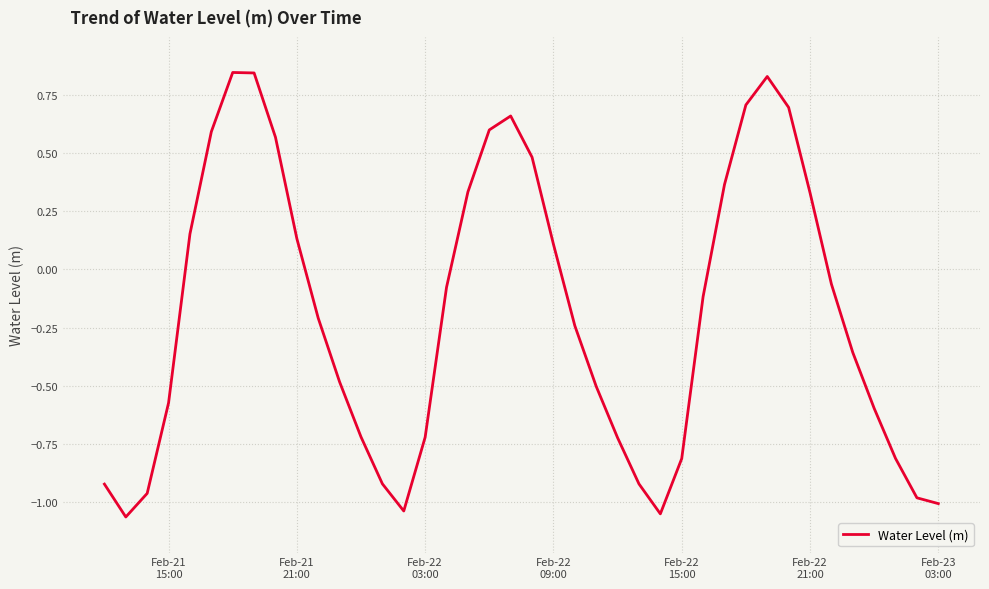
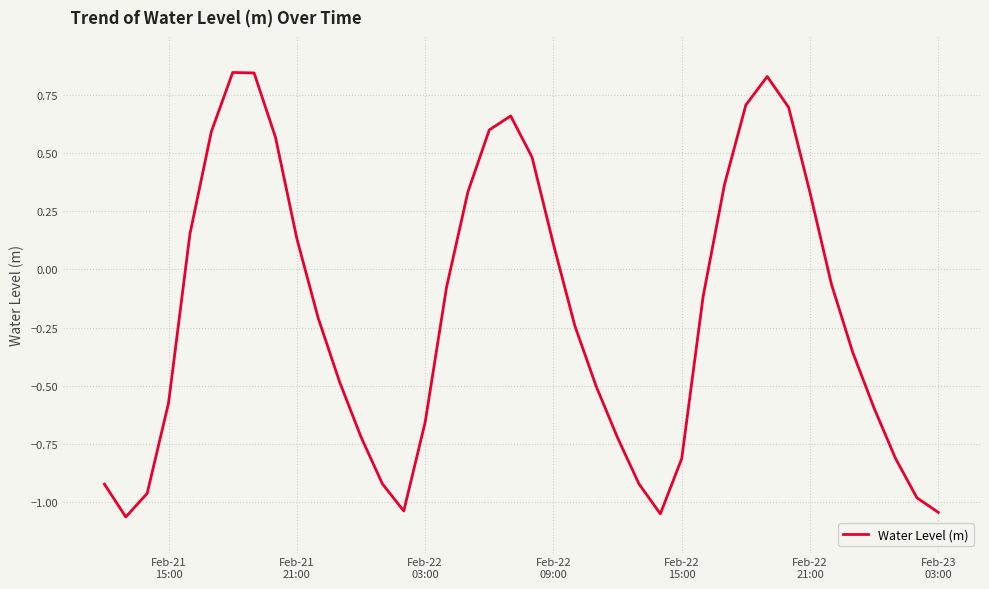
  {
    "Feb-21 15:00": -0.57,
    "Feb-21 21:00": 0.13,
-   "Feb-22 03:00": -0.72,
+   "Feb-22 03:00": -0.66,
    "Feb-22 09:00": 0.11,
    "Feb-22 15:00": -0.81,
    "Feb-22 21:00": 0.33,
-   "Feb-23 03:00": -1.01
+   "Feb-23 03:00": -1.04
  }
